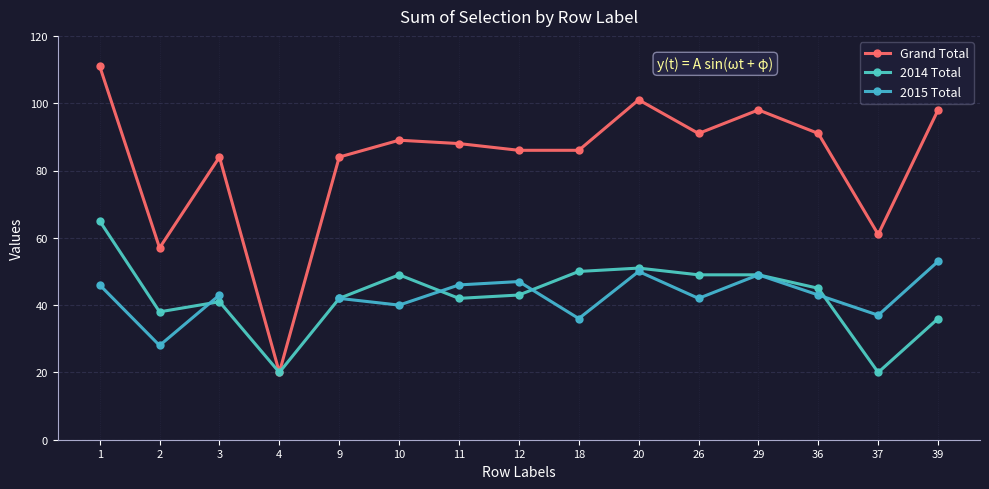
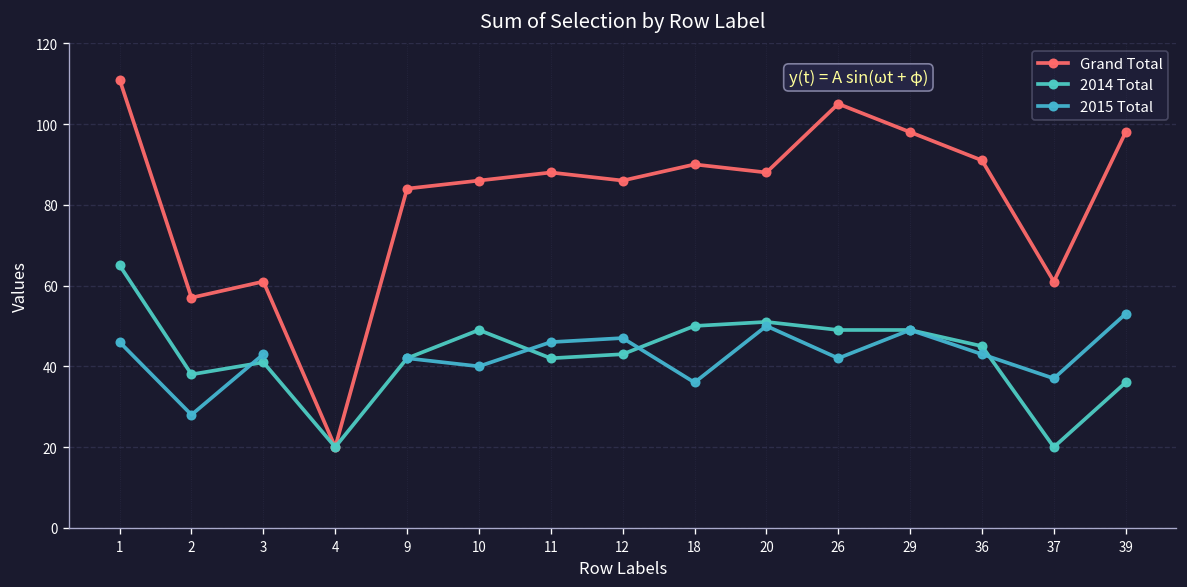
  {
    "Grand Total": {
      "1": 111,
      "2": 57,
-     "3": 84,
+     "3": 61,
      "9": 84,
-     "10": 89,
+     "10": 86,
      "11": 88,
      "12": 86,
-     "18": 86,
-     "20": 101,
-     "26": 91,
+     "18": 90,
+     "20": 88,
+     "26": 105,
      "29": 98,
      "36": 91,
      "37": 61,
      "39": 98
    }
  }
